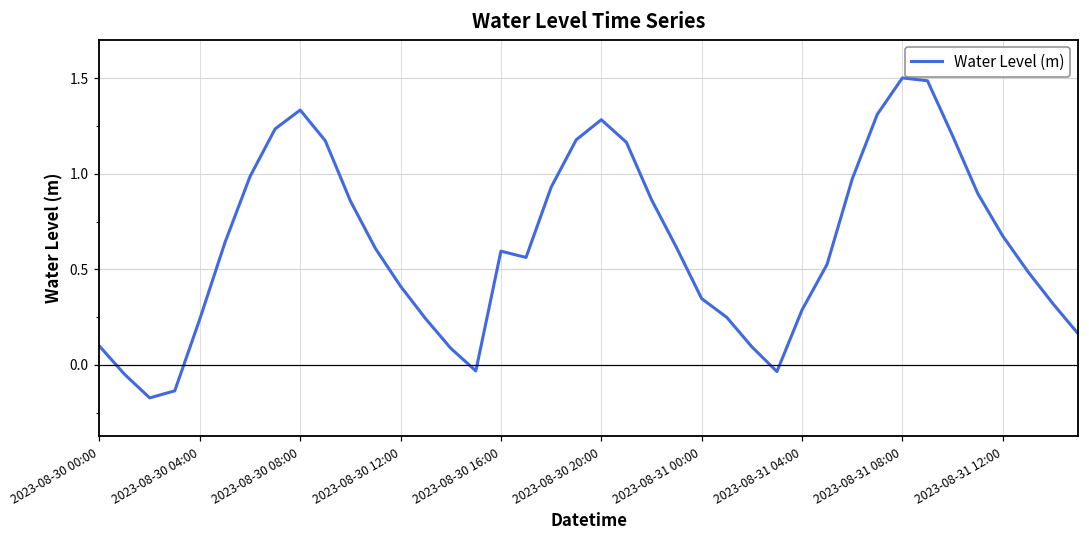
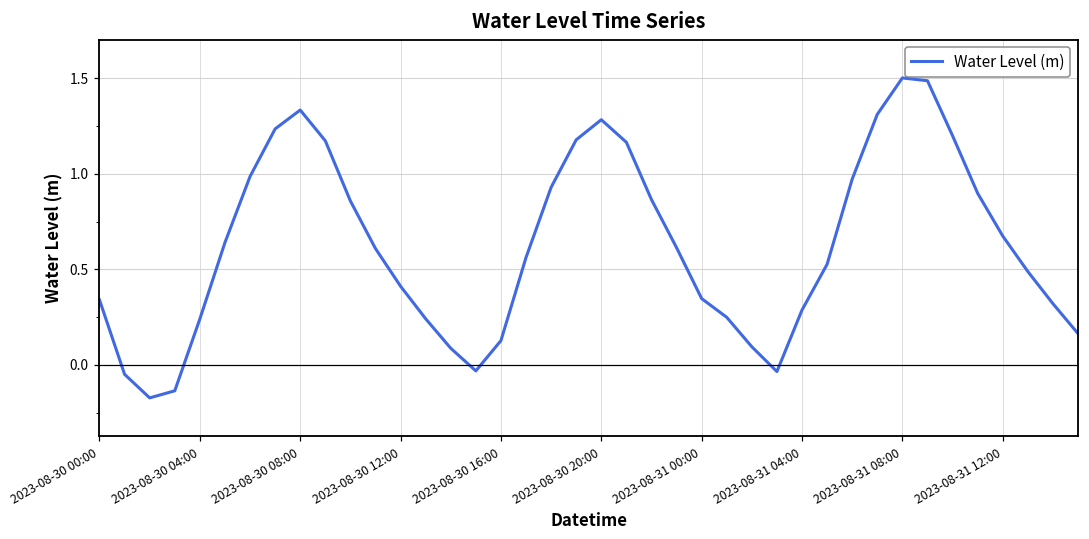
  {
-   "2023-08-30 00:00": 0.10,
+   "2023-08-30 00:00": 0.34,
    "2023-08-30 04:00": 0.24,
    "2023-08-30 08:00": 1.33,
    "2023-08-30 12:00": 0.41,
-   "2023-08-30 16:00": 0.60,
+   "2023-08-30 16:00": 0.13,
    "2023-08-30 20:00": 1.28,
    "2023-08-31 00:00": 0.35,
    "2023-08-31 04:00": 0.29,
    "2023-08-31 08:00": 1.50,
    "2023-08-31 12:00": 0.67
  }
